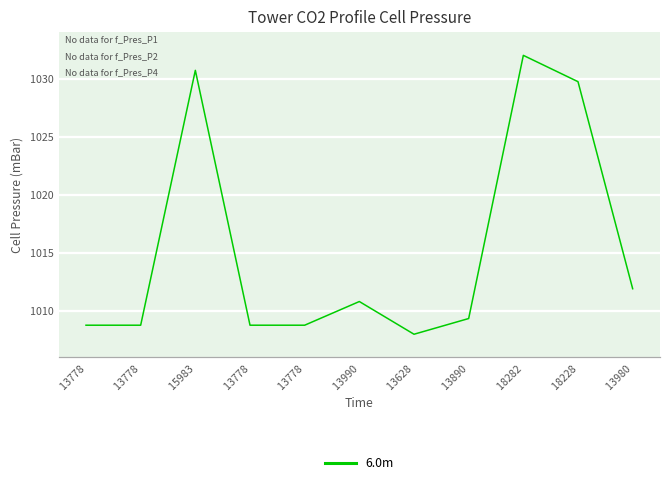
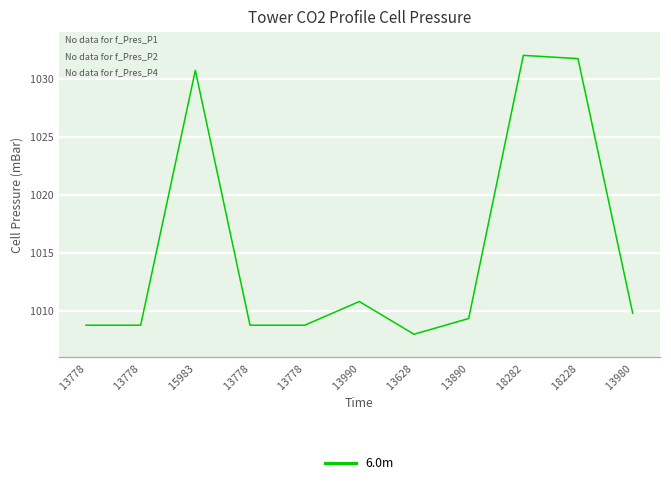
  {
    "15983": 1030.7,
    "13990": 1010.8,
    "13628": 1008.0,
    "13890": 1009.4,
    "18282": 1032.0,
-   "18228": 1029.7,
-   "13980": 1011.9
+   "18228": 1031.7,
+   "13980": 1009.8
  }
